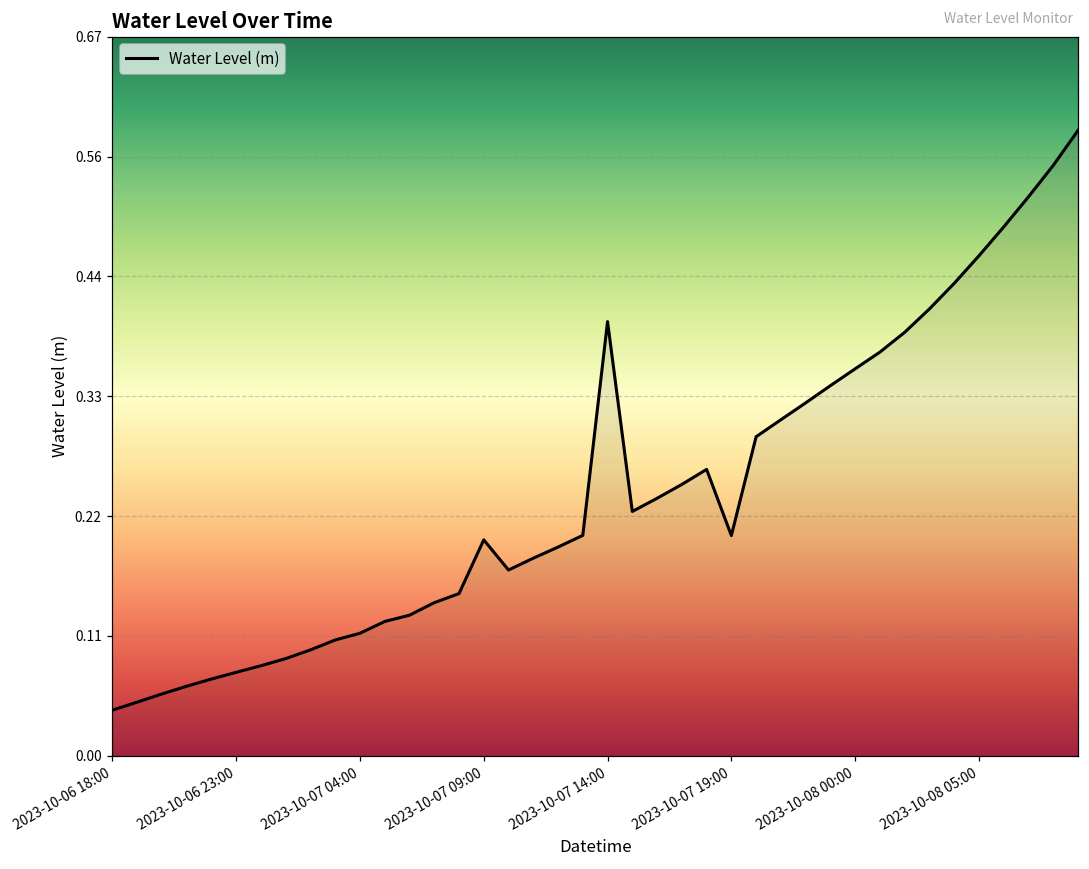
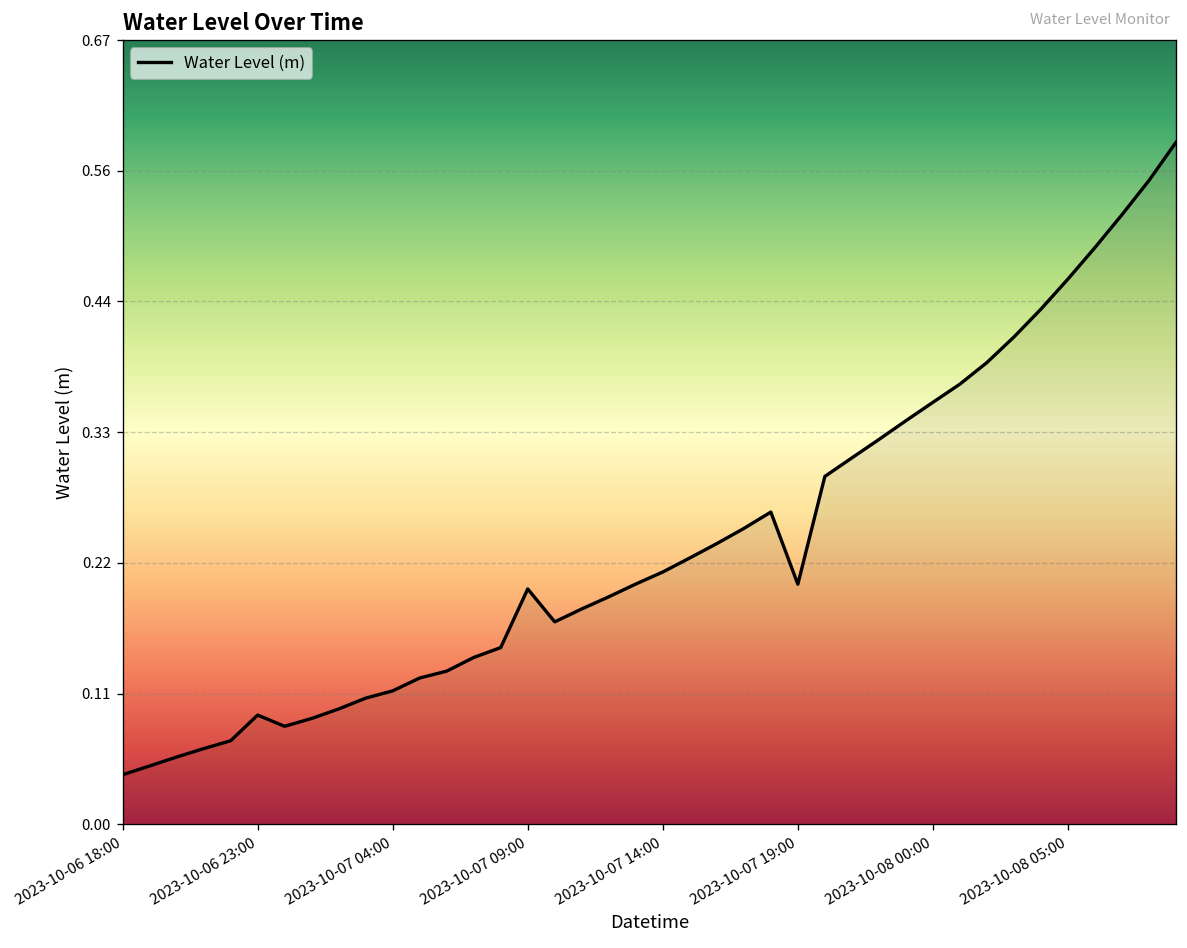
  {
    "2023-10-06 18:00": 0.04,
-   "2023-10-06 23:00": 0.08,
+   "2023-10-06 23:00": 0.09,
    "2023-10-07 04:00": 0.11,
    "2023-10-07 09:00": 0.20,
-   "2023-10-07 14:00": 0.40,
+   "2023-10-07 14:00": 0.21,
    "2023-10-07 19:00": 0.20,
    "2023-10-08 00:00": 0.36,
    "2023-10-08 05:00": 0.46
  }
